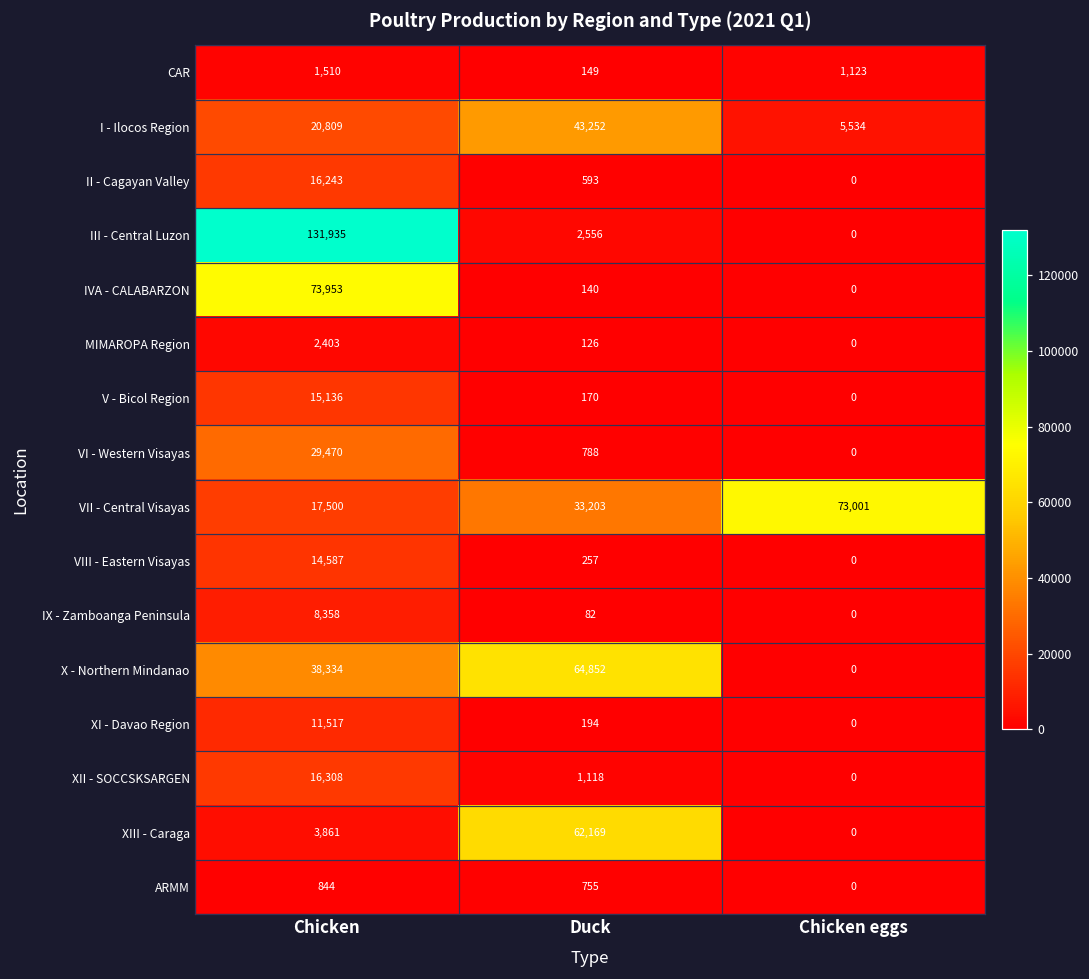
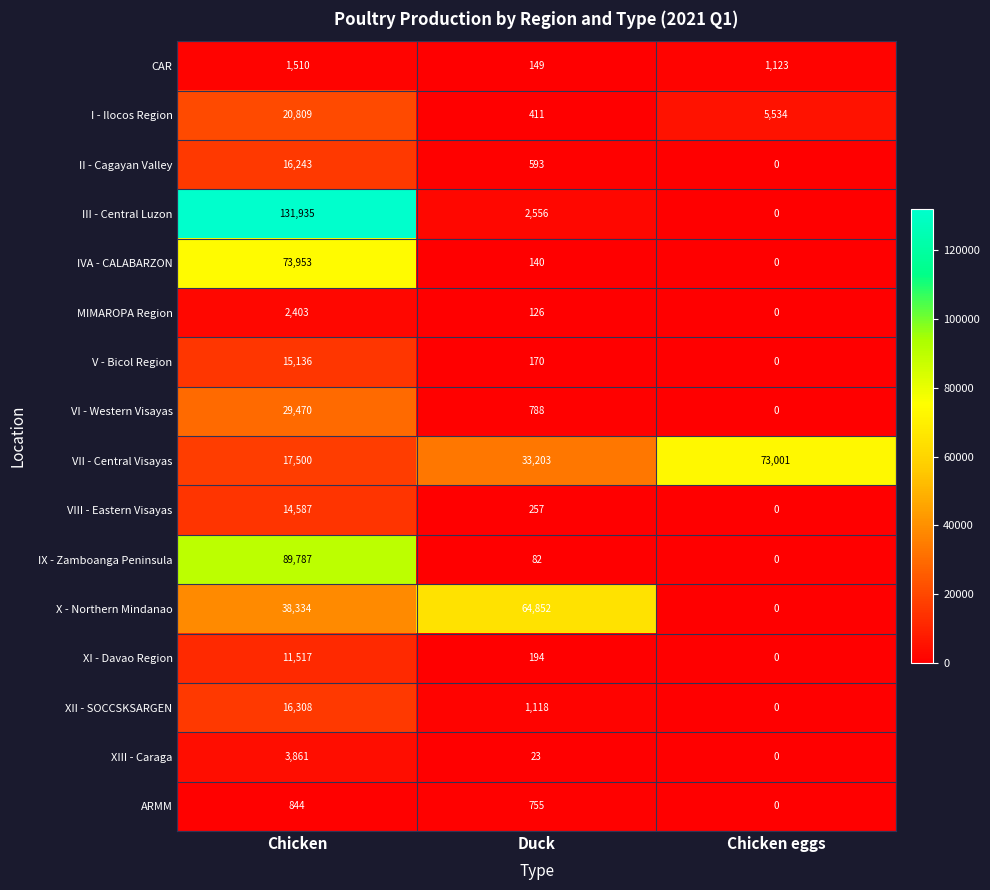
  {
    "CAR": {
      "Chicken": "1,510",
      "Duck": "149",
      "Chicken eggs": "1,123"
    },
    "I - Ilocos Region": {
      "Chicken": "20,809",
-     "Duck": "43,252",
+     "Duck": "411",
      "Chicken eggs": "5,534"
    },
    "II - Cagayan Valley": {
      "Chicken": "16,243",
      "Duck": "593",
      "Chicken eggs": "0"
    },
    "III - Central Luzon": {
      "Chicken": "131,935",
      "Duck": "2,556",
      "Chicken eggs": "0"
    },
    "IVA - CALABARZON": {
      "Chicken": "73,953",
      "Duck": "140",
      "Chicken eggs": "0"
    },
    "MIMAROPA Region": {
      "Chicken": "2,403",
      "Duck": "126",
      "Chicken eggs": "0"
    },
    "V - Bicol Region": {
      "Chicken": "15,136",
      "Duck": "170",
      "Chicken eggs": "0"
    },
    "VI - Western Visayas": {
      "Chicken": "29,470",
      "Duck": "788",
      "Chicken eggs": "0"
    },
    "VII - Central Visayas": {
      "Chicken": "17,500",
      "Duck": "33,203",
      "Chicken eggs": "73,001"
    },
    "VIII - Eastern Visayas": {
      "Chicken": "14,587",
      "Duck": "257",
      "Chicken eggs": "0"
    },
    "IX - Zamboanga Peninsula": {
-     "Chicken": "8,358",
+     "Chicken": "89,787",
      "Duck": "82",
      "Chicken eggs": "0"
    },
    "X - Northern Mindanao": {
      "Chicken": "38,334",
      "Duck": "64,852",
      "Chicken eggs": "0"
    },
    "XI - Davao Region": {
      "Chicken": "11,517",
      "Duck": "194",
      "Chicken eggs": "0"
    },
    "XII - SOCCSKSARGEN": {
      "Chicken": "16,308",
      "Duck": "1,118",
      "Chicken eggs": "0"
    },
    "XIII - Caraga": {
      "Chicken": "3,861",
-     "Duck": "62,169",
+     "Duck": "23",
      "Chicken eggs": "0"
    },
    "ARMM": {
      "Chicken": "844",
      "Duck": "755",
      "Chicken eggs": "0"
    }
  }
